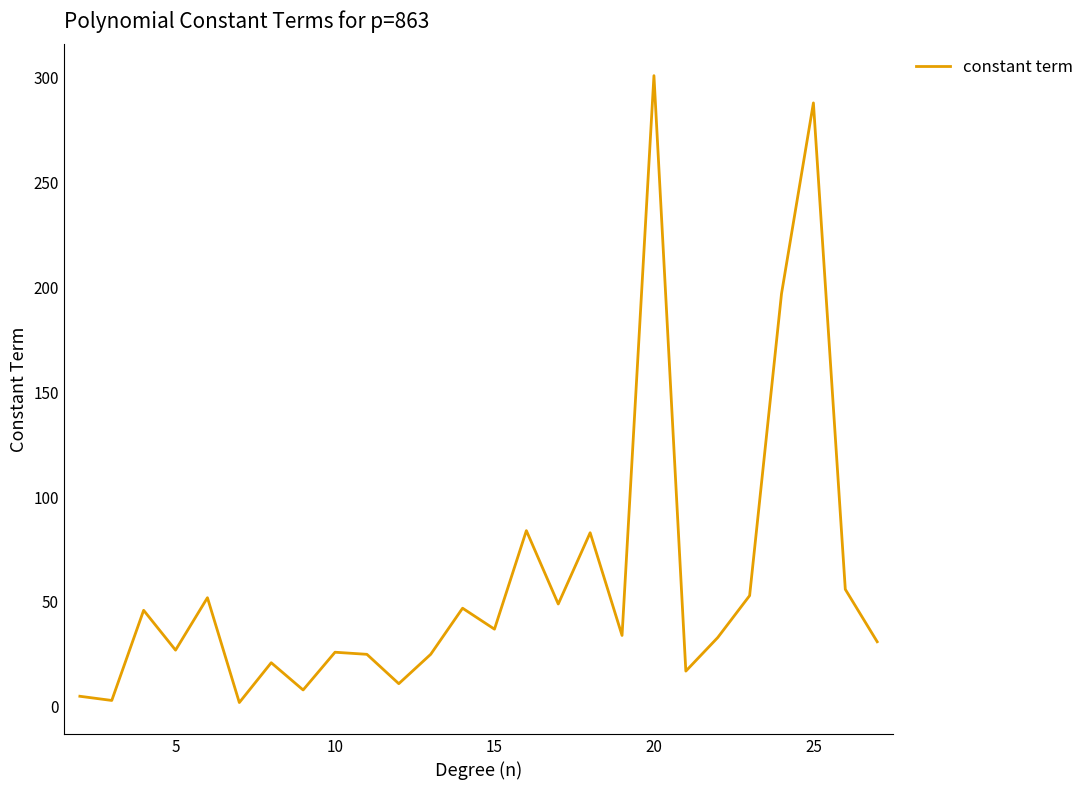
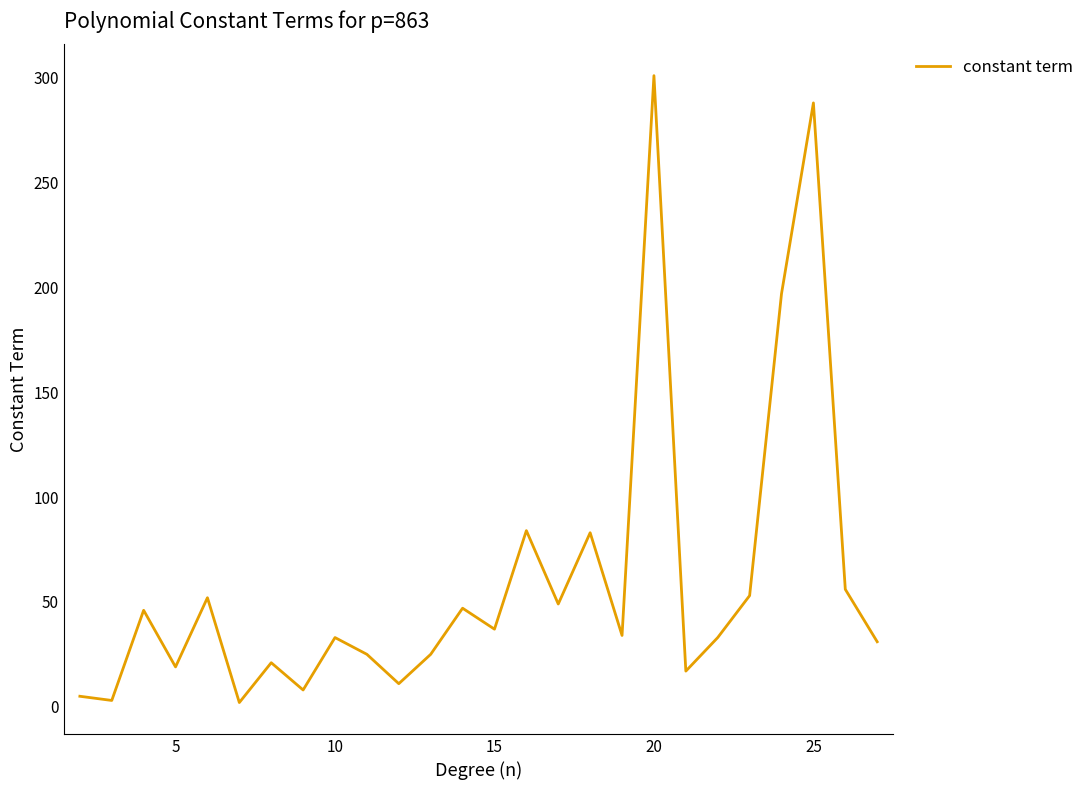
  {
-   "5": 27,
-   "10": 26,
+   "5": 19,
+   "10": 33,
    "15": 37,
    "20": 301,
    "25": 288
  }
